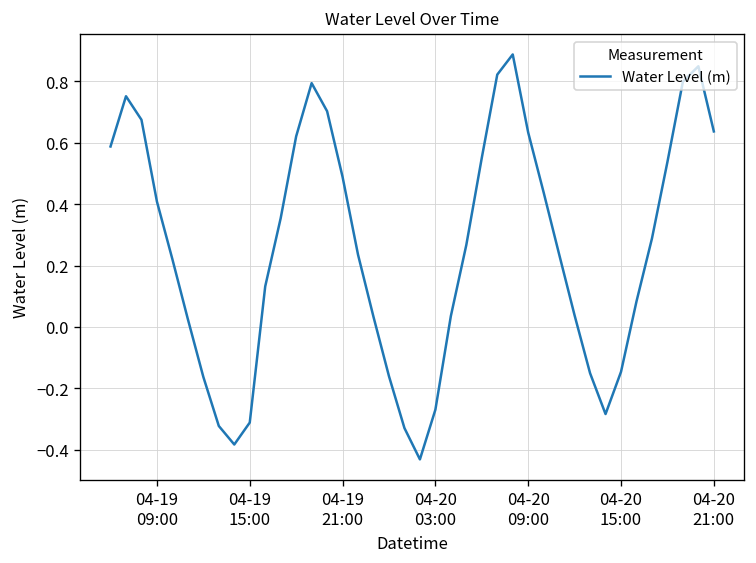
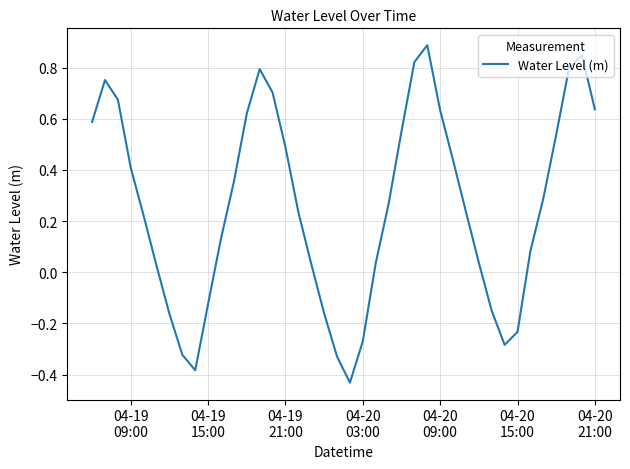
  {
    "04-19 09:00": 0.41,
-   "04-19 15:00": -0.31,
+   "04-19 15:00": -0.12,
    "04-19 21:00": 0.49,
    "04-20 03:00": -0.27,
    "04-20 09:00": 0.63,
-   "04-20 15:00": -0.15,
+   "04-20 15:00": -0.23,
    "04-20 21:00": 0.64
  }
